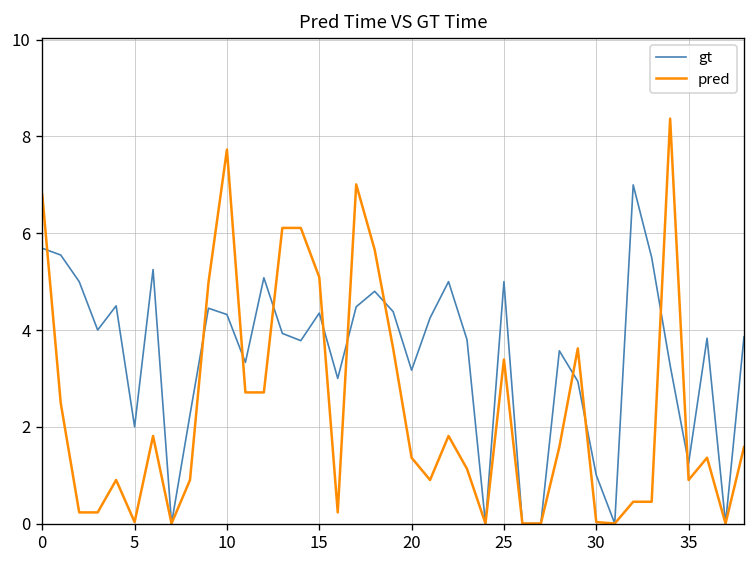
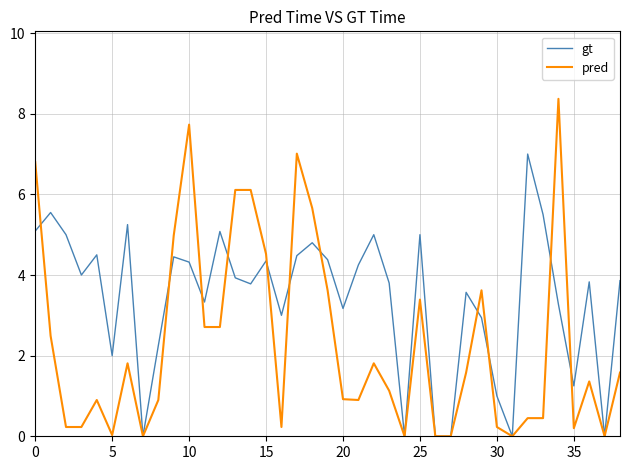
  {
    "gt": {
-     "0": 5.7,
+     "0": 5.1,
      "5": 2.0,
      "10": 4.3,
      "15": 4.4,
      "20": 3.2,
      "25": 5.0,
      "30": 1.0,
      "35": 1.3
    },
    "pred": {
      "0": 6.8,
      "5": 0.0,
      "10": 7.7,
-     "15": 5.1,
-     "20": 1.4,
+     "15": 4.5,
+     "20": 0.9,
      "25": 3.4,
-     "30": 0.0,
-     "35": 0.9
+     "30": 0.2,
+     "35": 0.2
    }
  }
